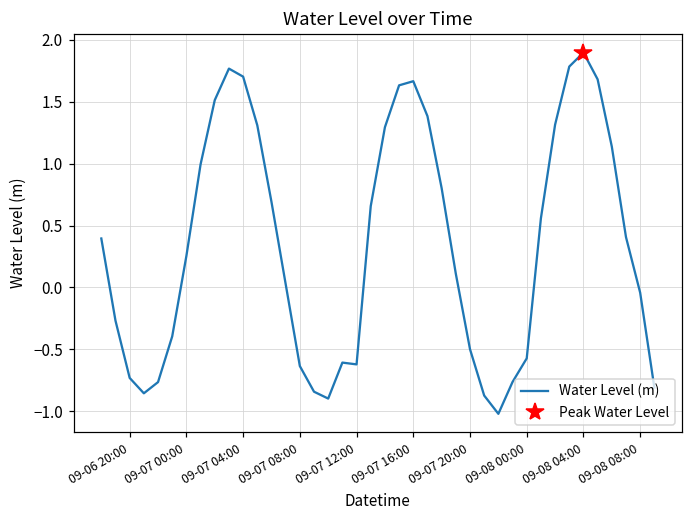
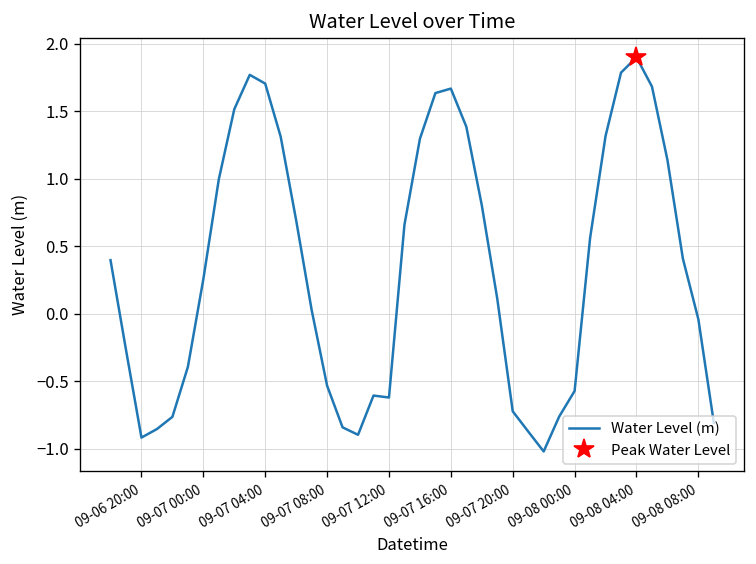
  {
    "Water Level (m)": {
-     "09-06 20:00": -0.73,
+     "09-06 20:00": -0.92,
      "09-07 00:00": 0.26,
      "09-07 04:00": 1.70,
-     "09-07 08:00": -0.64,
+     "09-07 08:00": -0.53,
      "09-07 12:00": -0.62,
      "09-07 16:00": 1.67,
-     "09-07 20:00": -0.50,
+     "09-07 20:00": -0.72,
      "09-08 00:00": -0.57,
      "09-08 08:00": -0.04
    }
  }
